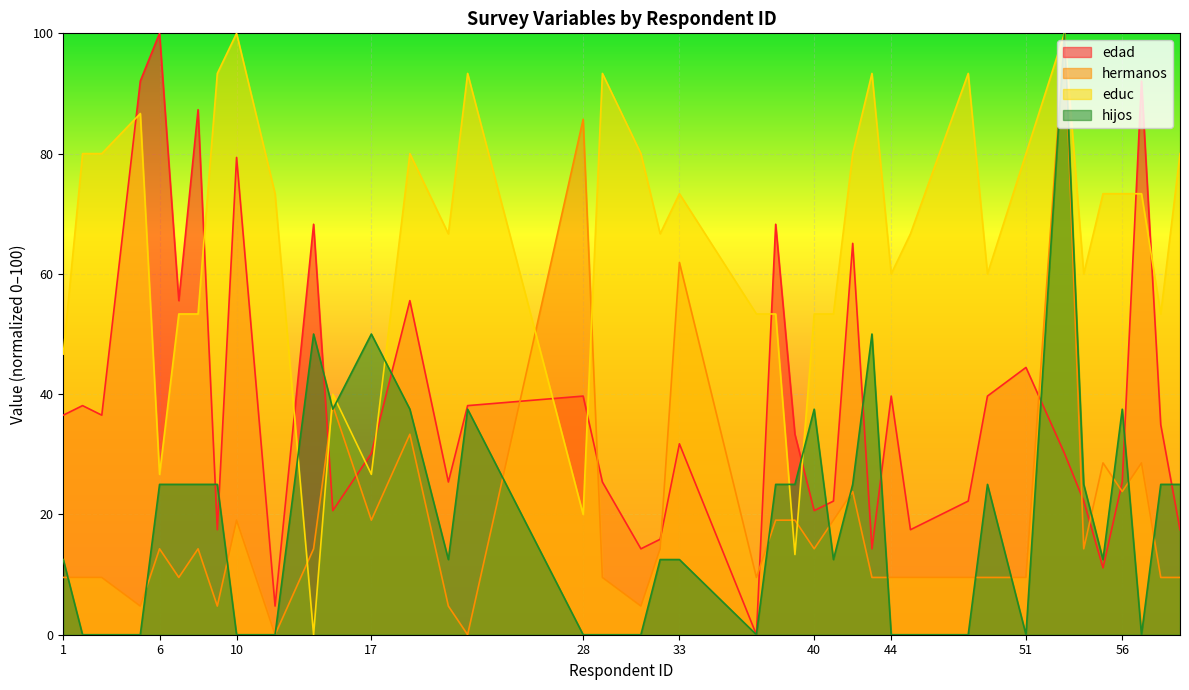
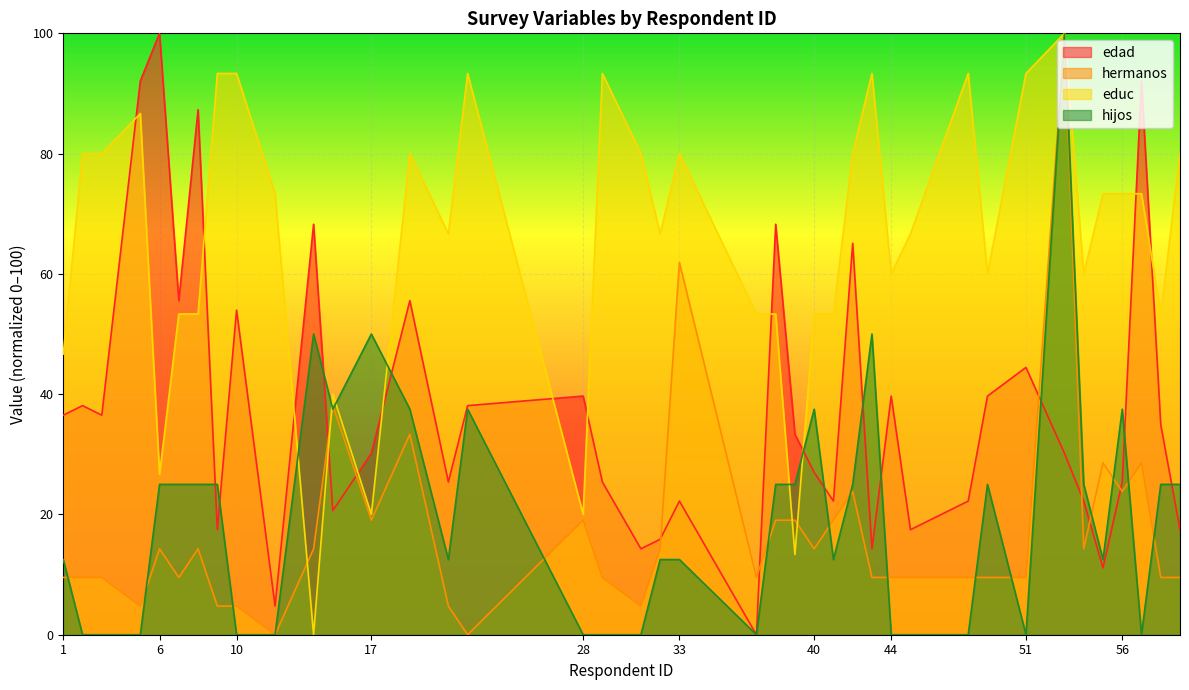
  {
    "edad": {
      "1": 37,
      "6": 100,
-     "10": 79,
+     "10": 54,
      "17": 30,
      "28": 40,
-     "33": 32,
-     "40": 21,
+     "33": 22,
+     "40": 27,
      "44": 40,
      "51": 44,
      "56": 25
    },
    "hermanos": {
      "1": 10,
      "6": 14,
-     "10": 19,
+     "10": 5,
      "17": 19,
-     "28": 86,
+     "28": 19,
      "33": 62,
      "40": 14,
      "44": 10,
      "51": 10,
      "56": 24
    },
    "educ": {
      "1": 47,
      "6": 27,
-     "10": 100,
-     "17": 27,
+     "10": 93,
+     "17": 20,
      "28": 20,
-     "33": 73,
+     "33": 80,
      "40": 53,
      "44": 60,
-     "51": 80,
+     "51": 93,
      "56": 73
    },
    "hijos": {
      "1": 13,
      "6": 25,
      "10": 0,
      "17": 50,
      "28": 0,
      "33": 13,
      "40": 38,
      "44": 0,
      "51": 0,
      "56": 38
    }
  }
